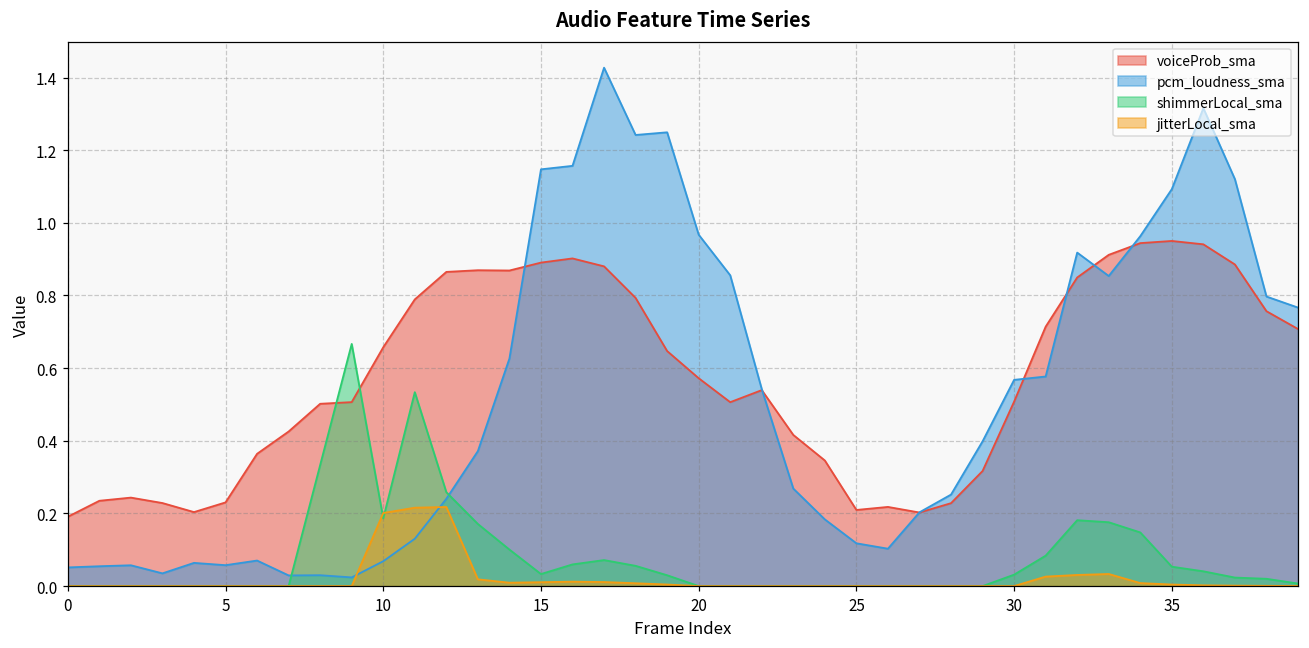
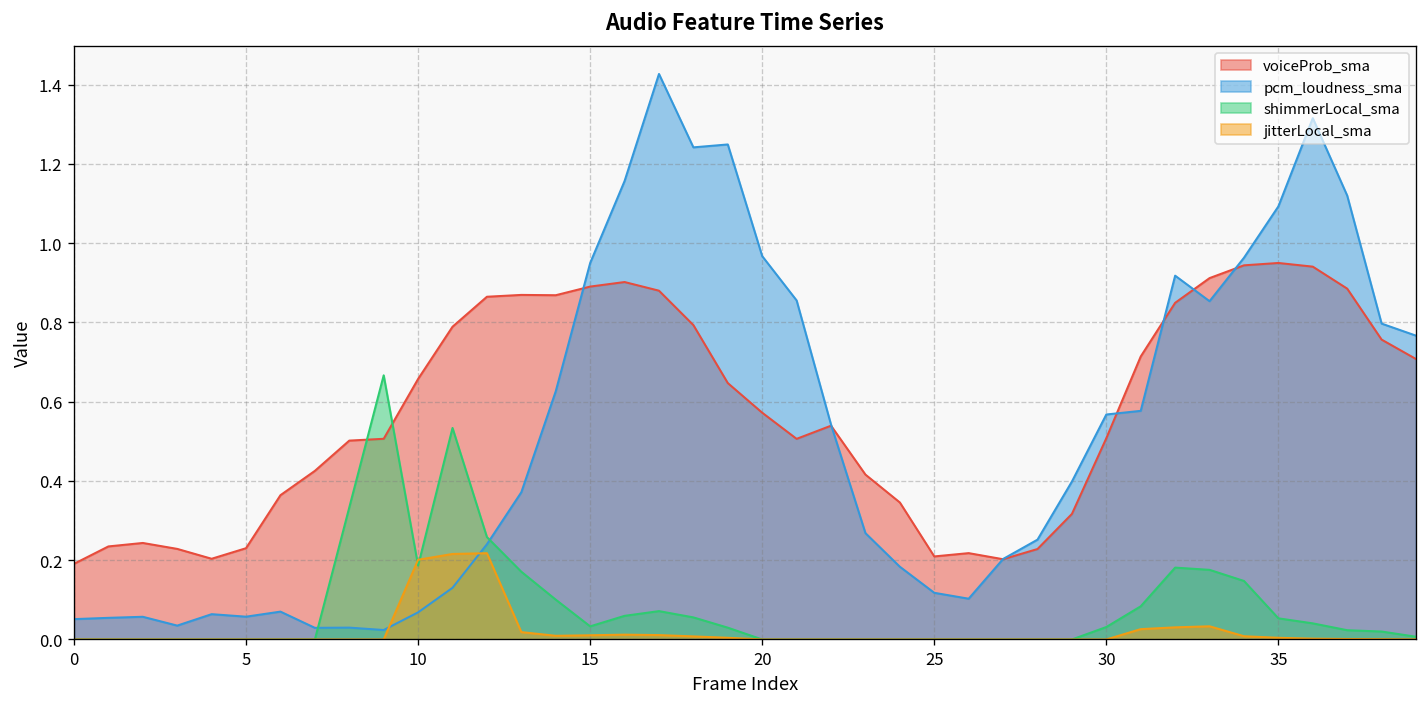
  {
    "voiceProb_sma": {
      "0": 0.19,
      "5": 0.23,
      "10": 0.66,
      "15": 0.89,
      "20": 0.57,
      "25": 0.21,
      "30": 0.51,
      "35": 0.95
    },
    "pcm_loudness_sma": {
      "0": 0.05,
      "5": 0.06,
      "10": 0.07,
-     "15": 1.15,
+     "15": 0.95,
      "20": 0.97,
      "25": 0.12,
      "30": 0.57,
      "35": 1.09
    },
    "shimmerLocal_sma": {
      "10": 0.19,
      "15": 0.03,
      "30": 0.03,
      "35": 0.05
    },
    "jitterLocal_sma": {
      "10": 0.20,
      "15": 0.01,
      "30": 0.00,
      "35": 0.00
    }
  }
